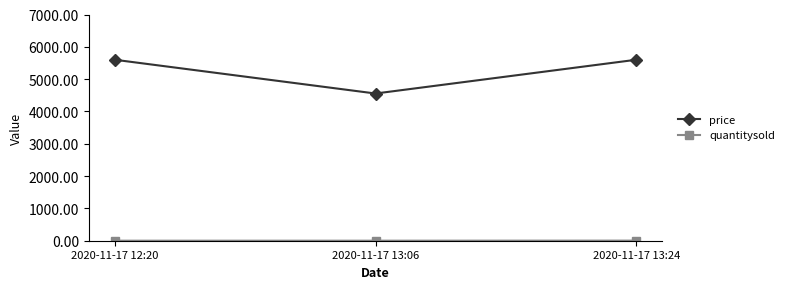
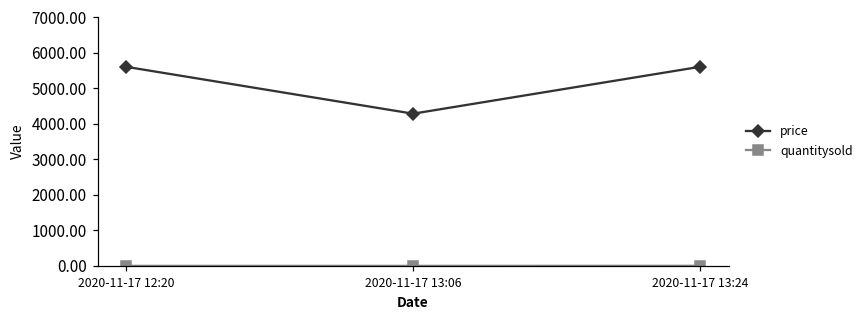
  {
    "price": {
      "2020-11-17 12:20": 5600,
-     "2020-11-17 13:06": 4600,
+     "2020-11-17 13:06": 4300,
      "2020-11-17 13:24": 5600
    },
    "quantitysold": {
      "2020-11-17 12:20": 0,
      "2020-11-17 13:06": 0,
      "2020-11-17 13:24": 0
    }
  }
